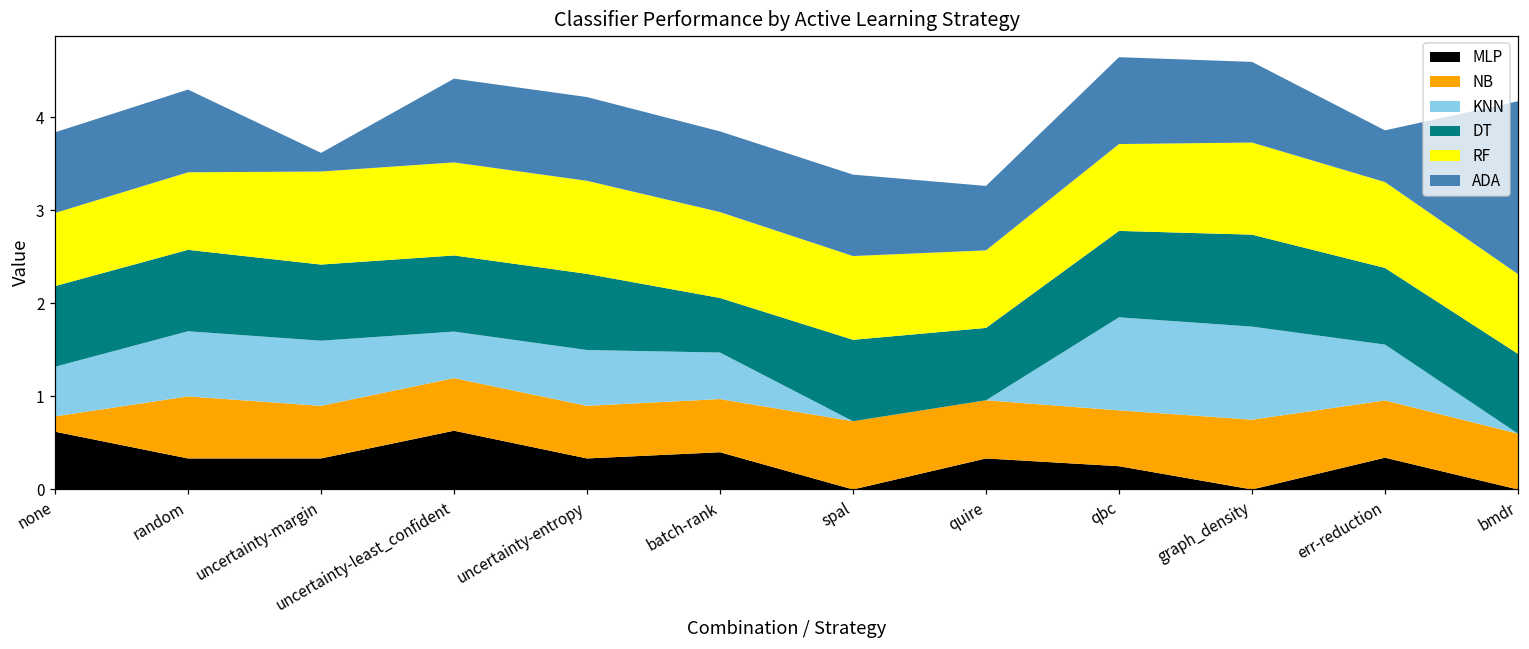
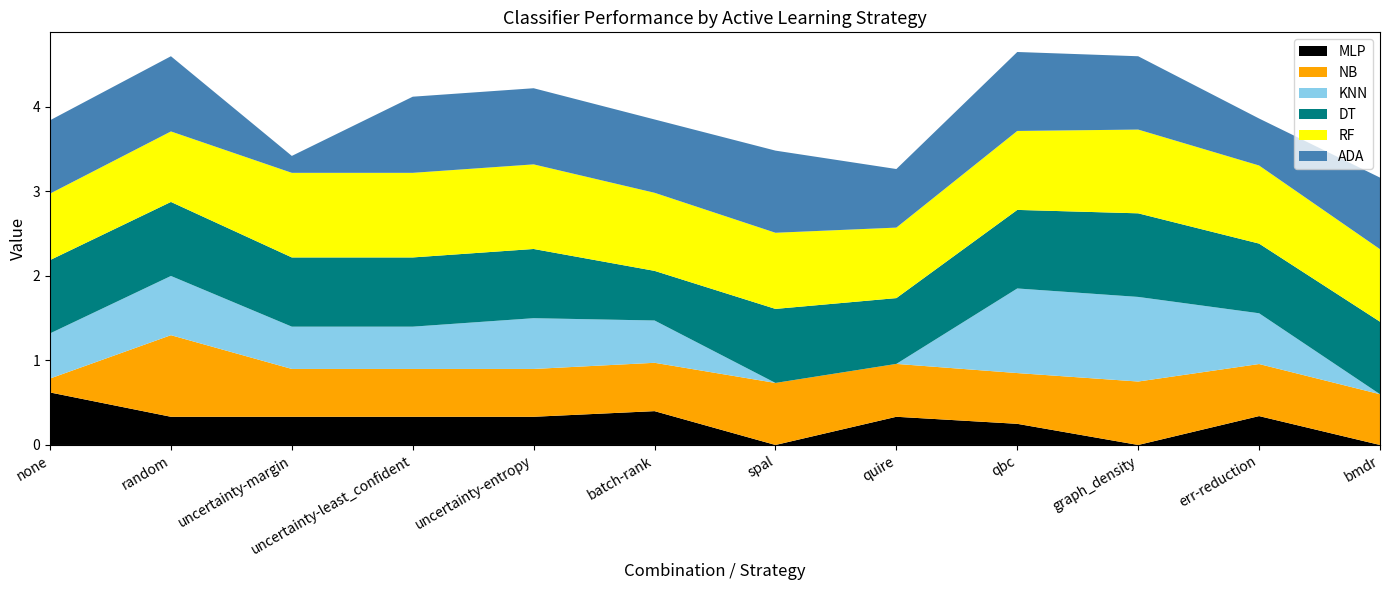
  {
    "MLP": {
-     "uncertainty-least_confident": 0.6
+     "uncertainty-least_confident": 0.3
    },
    "NB": {
-     "random": 0.7
+     "random": 1.0
    },
    "KNN": {
-     "uncertainty-margin": 0.7
+     "uncertainty-margin": 0.5
    },
    "ADA": {
      "none": 0.9,
      "random": 0.9,
      "uncertainty-margin": 0.2,
      "uncertainty-least_confident": 0.9,
      "uncertainty-entropy": 0.9,
      "batch-rank": 0.9,
-     "spal": 0.9,
+     "spal": 1.0,
      "quire": 0.7,
      "qbc": 0.9,
      "graph_density": 0.9,
      "err-reduction": 0.6,
-     "bmdr": 1.9
+     "bmdr": 0.8
    }
  }
